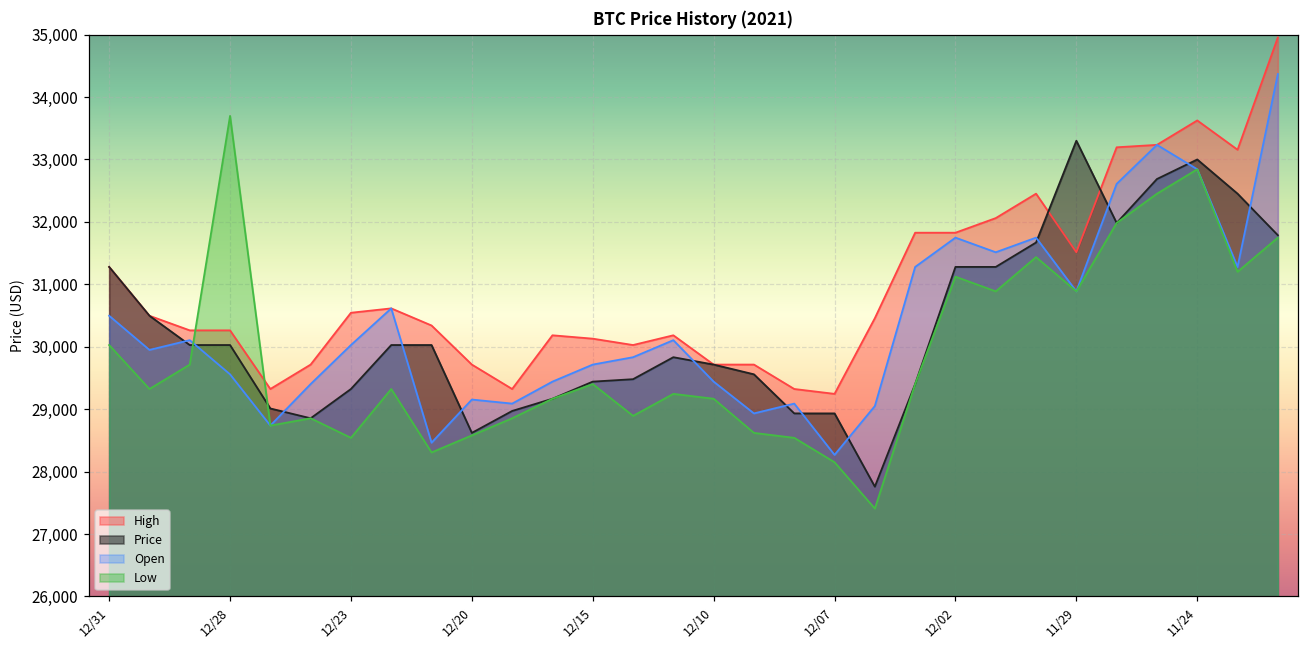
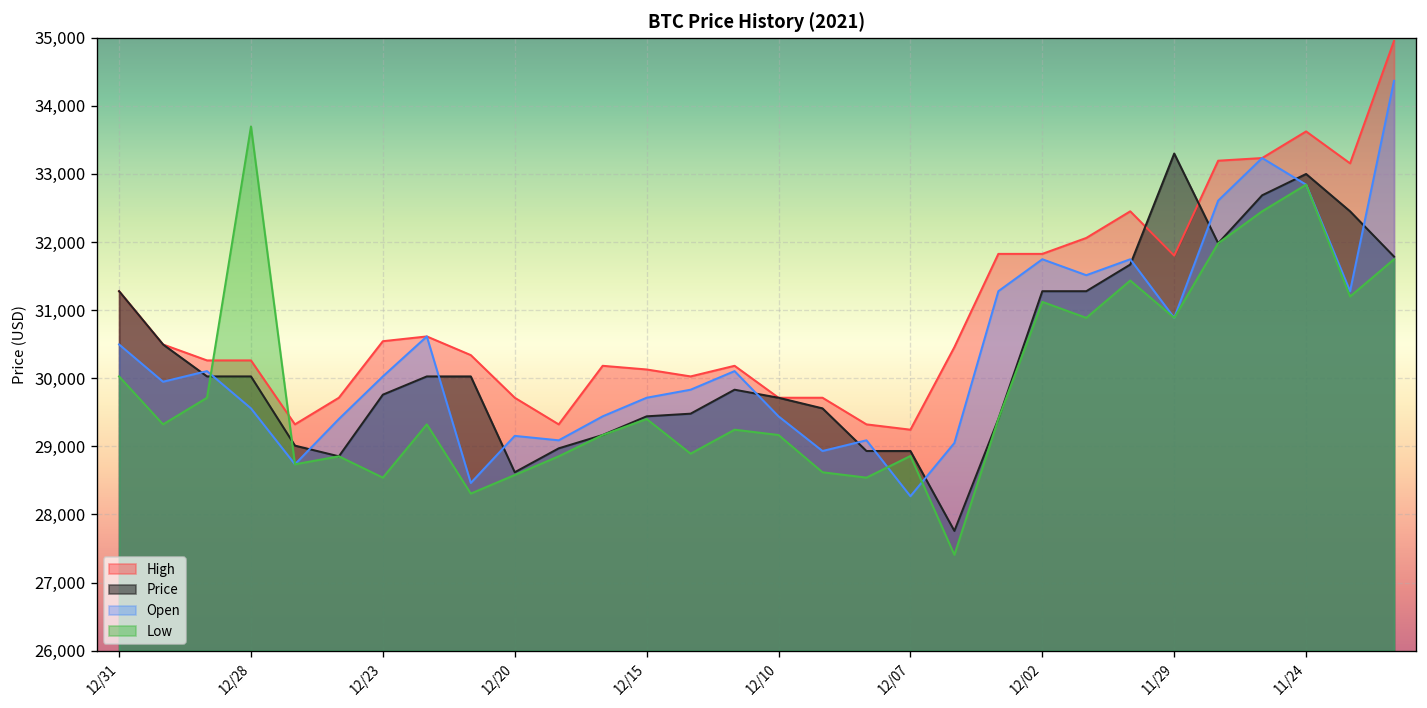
  {
    "High": {
      "12/28": "30,300",
      "12/23": "30,500",
      "12/20": "29,700",
      "12/15": "30,100",
      "12/07": "29,200",
      "12/02": "31,800",
-     "11/29": "31,500",
+     "11/29": "31,800",
      "11/24": "33,600"
    },
    "Price": {
      "12/28": "30,000",
-     "12/23": "29,300",
+     "12/23": "29,800",
      "12/07": "28,900",
      "12/02": "31,300",
      "11/29": "33,300",
      "11/24": "33,000"
    },
    "Open": {
      "12/31": "30,500",
      "12/28": "29,600",
      "12/23": "30,000",
      "12/20": "29,200",
      "12/15": "29,700",
      "12/10": "29,400",
      "12/07": "28,300",
      "12/02": "31,700"
    },
    "Low": {
      "12/31": "30,000",
      "12/28": "33,700",
      "12/23": "28,500",
      "12/10": "29,200",
-     "12/07": "28,200",
+     "12/07": "28,900",
      "12/02": "31,100"
    }
  }
